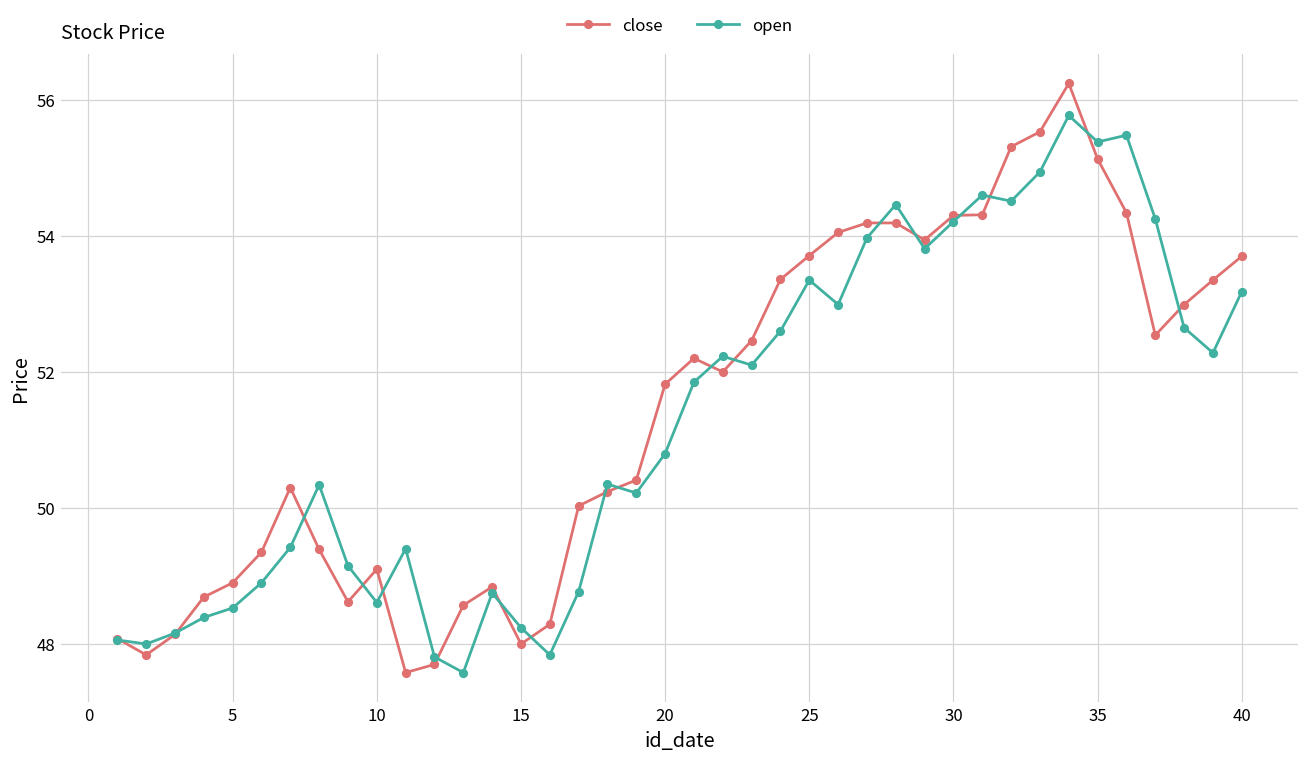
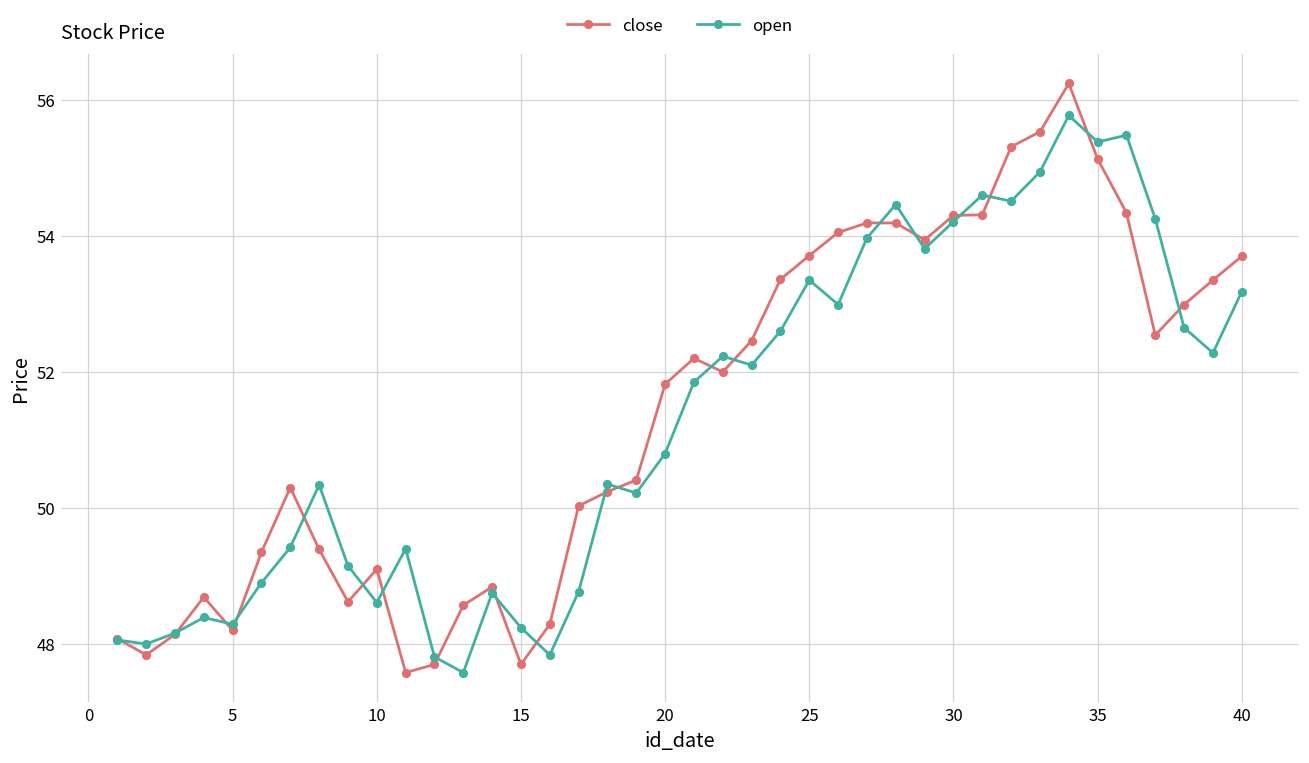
  {
    "close": {
-     "5": 48.9,
+     "5": 48.2,
      "10": 49.1,
-     "15": 48.0,
+     "15": 47.7,
      "20": 51.8,
      "25": 53.7,
      "30": 54.3,
      "35": 55.1,
      "40": 53.7
    },
    "open": {
-     "5": 48.5,
+     "5": 48.3,
      "10": 48.6,
      "15": 48.2,
      "20": 50.8,
      "25": 53.4,
      "30": 54.2,
      "35": 55.4,
      "40": 53.2
    }
  }
